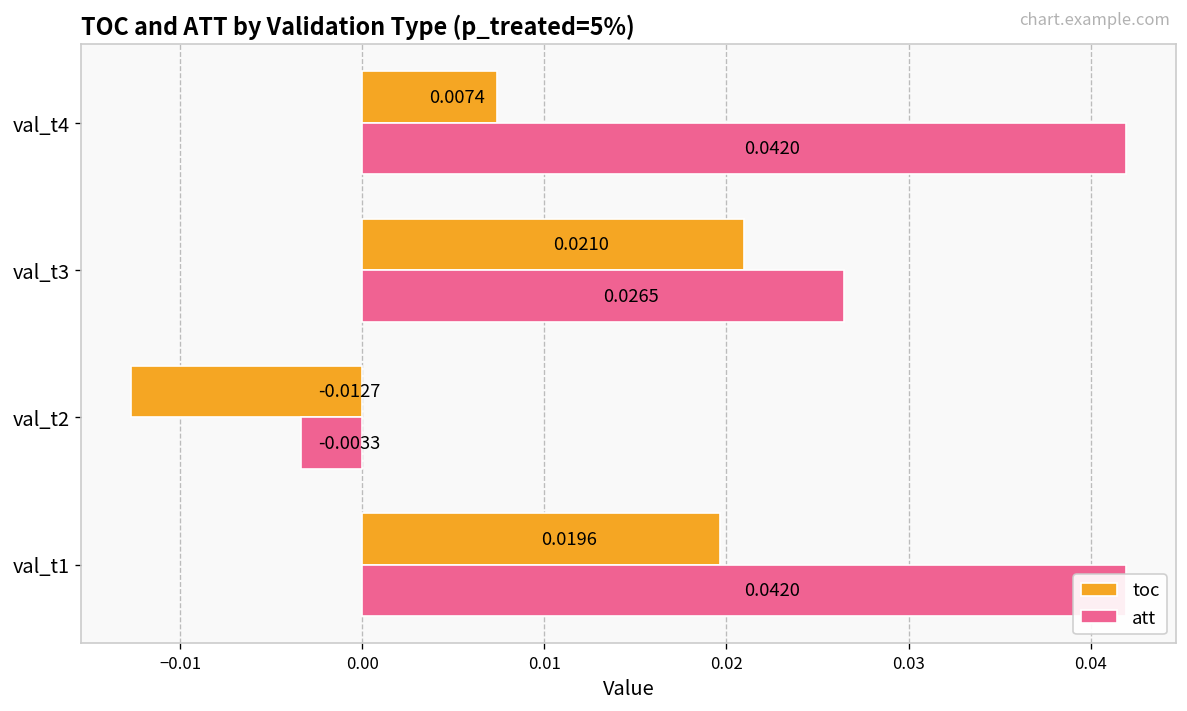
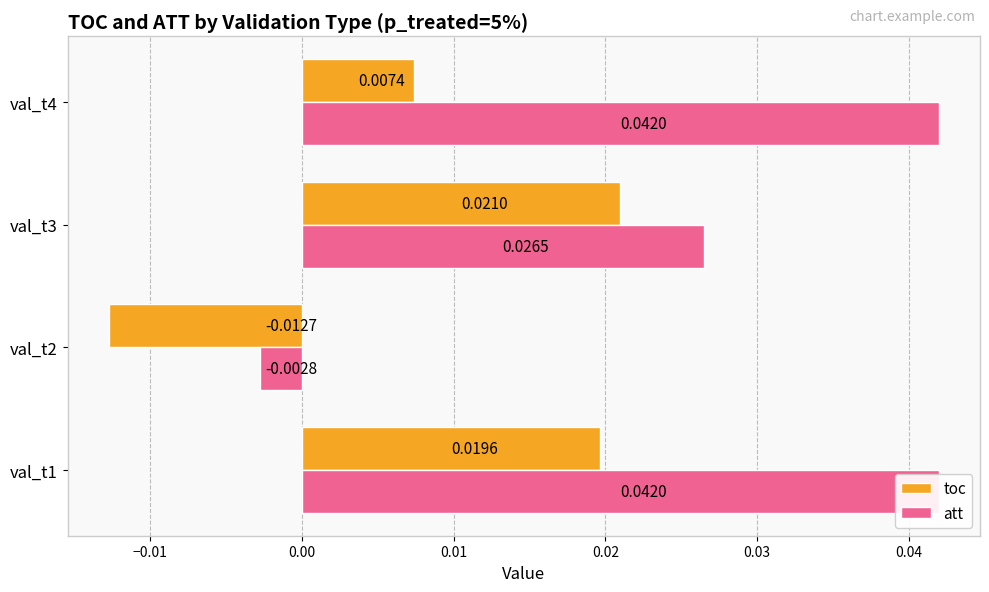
  {
    "toc": {
      "val_t4": 0.0074,
      "val_t3": 0.0210,
      "val_t2": -0.0127,
      "val_t1": 0.0196
    },
    "att": {
      "val_t4": 0.0420,
      "val_t3": 0.0265,
-     "val_t2": -0.0033
+     "val_t2": -0.0028
    }
  }
